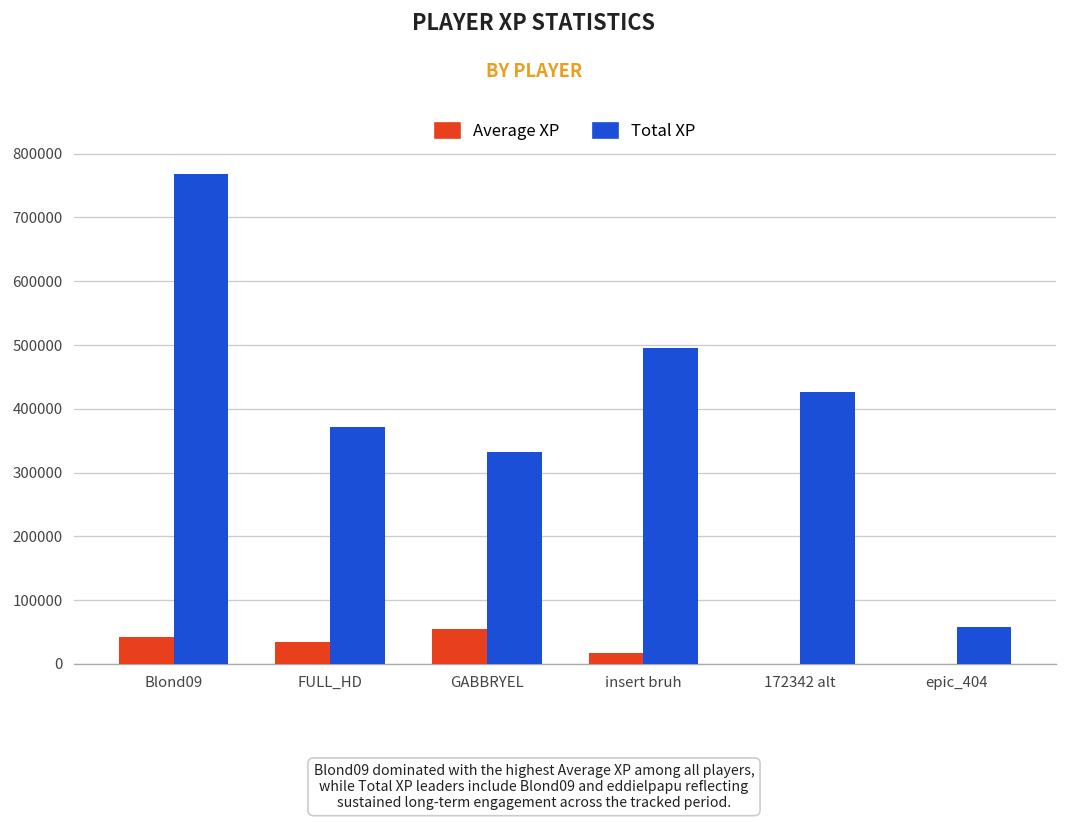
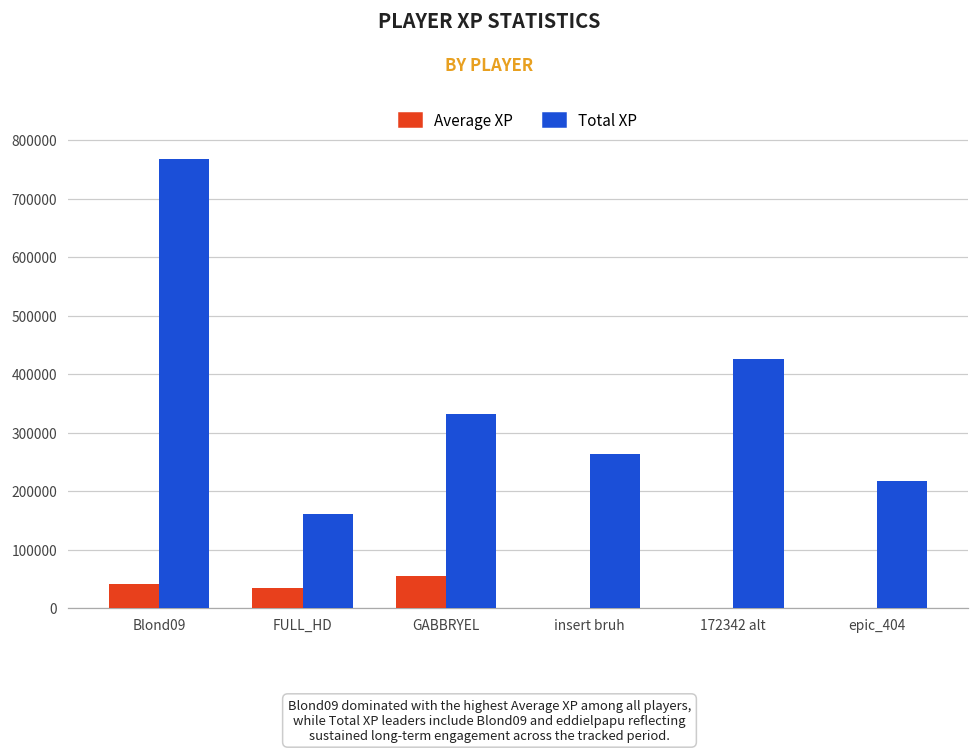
  {
    "Average XP": {
      "Blond09": 40000,
      "FULL_HD": 30000,
      "GABBRYEL": 50000,
-     "insert bruh": 20000
+     "insert bruh": 0
    },
    "Total XP": {
      "Blond09": 770000,
-     "FULL_HD": 370000,
+     "FULL_HD": 160000,
      "GABBRYEL": 330000,
-     "insert bruh": 500000,
+     "insert bruh": 260000,
      "172342 alt": 430000,
-     "epic_404": 60000
+     "epic_404": 220000
    }
  }
